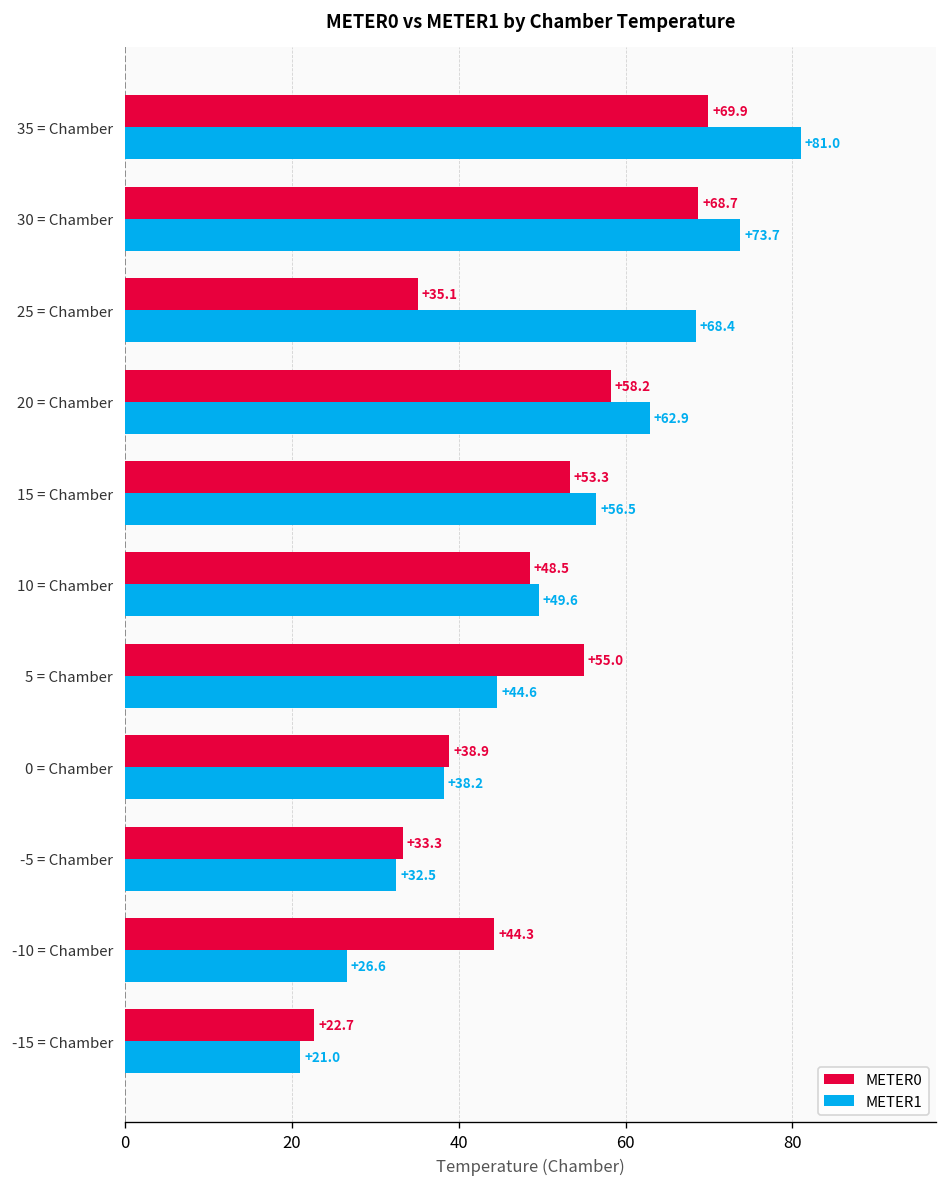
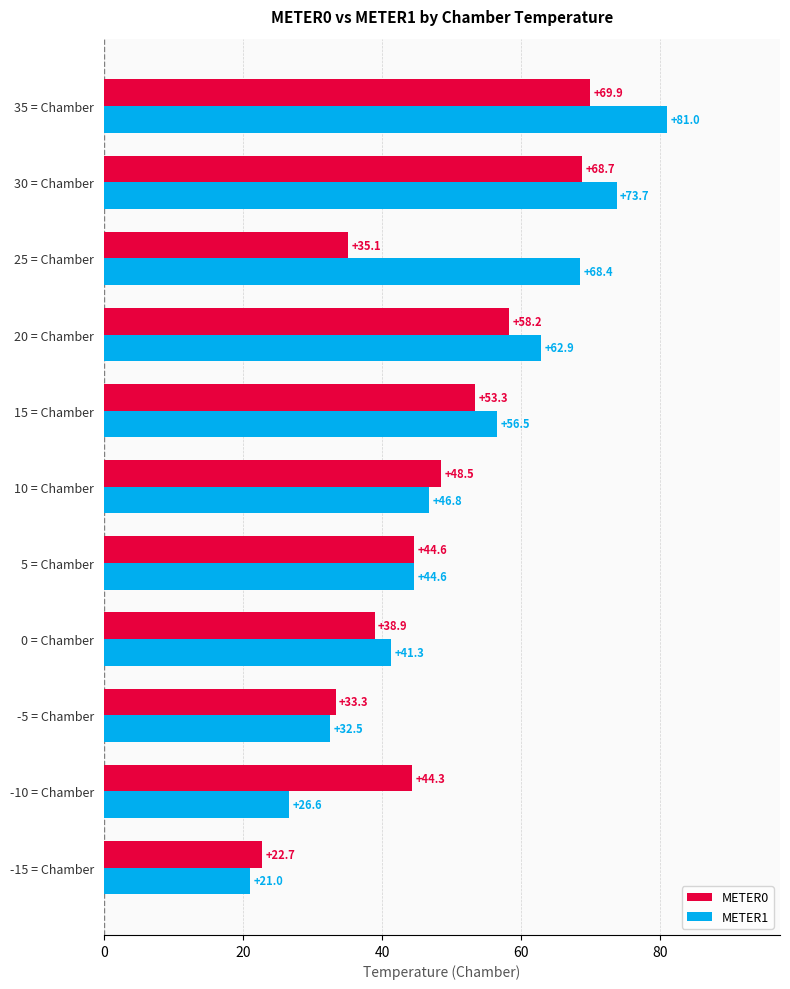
  {
    "METER0": {
      "35 = Chamber": "+69.9",
      "30 = Chamber": "+68.7",
      "25 = Chamber": "+35.1",
      "20 = Chamber": "+58.2",
      "15 = Chamber": "+53.3",
      "10 = Chamber": "+48.5",
-     "5 = Chamber": "+55.0",
+     "5 = Chamber": "+44.6",
      "0 = Chamber": "+38.9",
      "-5 = Chamber": "+33.3",
      "-10 = Chamber": "+44.3",
      "-15 = Chamber": "+22.7"
    },
    "METER1": {
      "35 = Chamber": "+81.0",
      "30 = Chamber": "+73.7",
      "25 = Chamber": "+68.4",
      "20 = Chamber": "+62.9",
      "15 = Chamber": "+56.5",
-     "10 = Chamber": "+49.6",
+     "10 = Chamber": "+46.8",
      "5 = Chamber": "+44.6",
-     "0 = Chamber": "+38.2",
+     "0 = Chamber": "+41.3",
      "-5 = Chamber": "+32.5",
      "-10 = Chamber": "+26.6",
      "-15 = Chamber": "+21.0"
    }
  }
